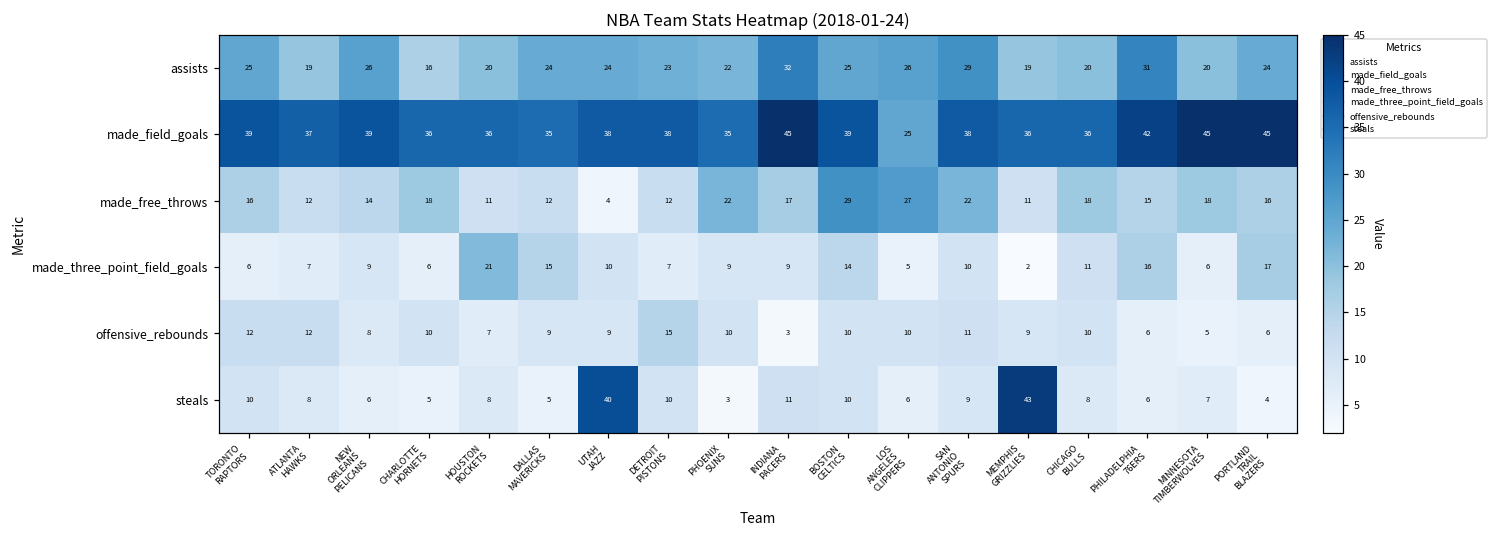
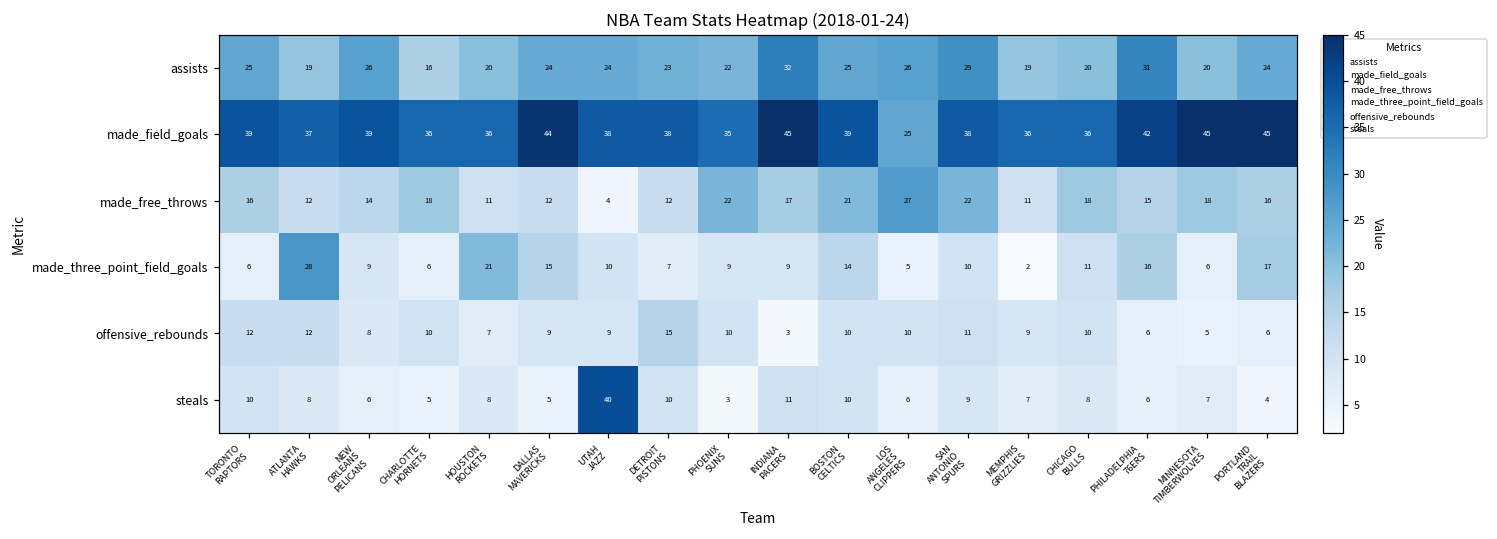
  {
    "assists": {
      "TORONTO RAPTORS": 25,
      "ATLANTA HAWKS": 19,
      "NEW ORLEANS PELICANS": 26,
      "CHARLOTTE HORNETS": 16,
      "HOUSTON ROCKETS": 20,
      "DALLAS MAVERICKS": 24,
      "UTAH JAZZ": 24,
      "DETROIT PISTONS": 23,
      "PHOENIX SUNS": 22,
      "INDIANA PACERS": 32,
      "BOSTON CELTICS": 25,
      "LOS ANGELES CLIPPERS": 26,
      "SAN ANTONIO SPURS": 29,
      "MEMPHIS GRIZZLIES": 19,
      "CHICAGO BULLS": 20,
      "PHILADELPHIA 76ERS": 31,
      "MINNESOTA TIMBERWOLVES": 20,
      "PORTLAND TRAIL BLAZERS": 24
    },
    "made_field_goals": {
      "TORONTO RAPTORS": 39,
      "ATLANTA HAWKS": 37,
      "NEW ORLEANS PELICANS": 39,
      "CHARLOTTE HORNETS": 36,
      "HOUSTON ROCKETS": 36,
-     "DALLAS MAVERICKS": 35,
+     "DALLAS MAVERICKS": 44,
      "UTAH JAZZ": 38,
      "DETROIT PISTONS": 38,
      "PHOENIX SUNS": 35,
      "INDIANA PACERS": 45,
      "BOSTON CELTICS": 39,
      "LOS ANGELES CLIPPERS": 25,
      "SAN ANTONIO SPURS": 38,
      "MEMPHIS GRIZZLIES": 36,
      "CHICAGO BULLS": 36,
      "PHILADELPHIA 76ERS": 42,
      "MINNESOTA TIMBERWOLVES": 45,
      "PORTLAND TRAIL BLAZERS": 45
    },
    "made_free_throws": {
      "TORONTO RAPTORS": 16,
      "ATLANTA HAWKS": 12,
      "NEW ORLEANS PELICANS": 14,
      "CHARLOTTE HORNETS": 18,
      "HOUSTON ROCKETS": 11,
      "DALLAS MAVERICKS": 12,
      "UTAH JAZZ": 4,
      "DETROIT PISTONS": 12,
      "PHOENIX SUNS": 22,
      "INDIANA PACERS": 17,
-     "BOSTON CELTICS": 29,
+     "BOSTON CELTICS": 21,
      "LOS ANGELES CLIPPERS": 27,
      "SAN ANTONIO SPURS": 22,
      "MEMPHIS GRIZZLIES": 11,
      "CHICAGO BULLS": 18,
      "PHILADELPHIA 76ERS": 15,
      "MINNESOTA TIMBERWOLVES": 18,
      "PORTLAND TRAIL BLAZERS": 16
    },
    "made_three_point_field_goals": {
      "TORONTO RAPTORS": 6,
-     "ATLANTA HAWKS": 7,
+     "ATLANTA HAWKS": 28,
      "NEW ORLEANS PELICANS": 9,
      "CHARLOTTE HORNETS": 6,
      "HOUSTON ROCKETS": 21,
      "DALLAS MAVERICKS": 15,
      "UTAH JAZZ": 10,
      "DETROIT PISTONS": 7,
      "PHOENIX SUNS": 9,
      "INDIANA PACERS": 9,
      "BOSTON CELTICS": 14,
      "LOS ANGELES CLIPPERS": 5,
      "SAN ANTONIO SPURS": 10,
      "MEMPHIS GRIZZLIES": 2,
      "CHICAGO BULLS": 11,
      "PHILADELPHIA 76ERS": 16,
      "MINNESOTA TIMBERWOLVES": 6,
      "PORTLAND TRAIL BLAZERS": 17
    },
    "offensive_rebounds": {
      "TORONTO RAPTORS": 12,
      "ATLANTA HAWKS": 12,
      "NEW ORLEANS PELICANS": 8,
      "CHARLOTTE HORNETS": 10,
      "HOUSTON ROCKETS": 7,
      "DALLAS MAVERICKS": 9,
      "UTAH JAZZ": 9,
      "DETROIT PISTONS": 15,
      "PHOENIX SUNS": 10,
      "INDIANA PACERS": 3,
      "BOSTON CELTICS": 10,
      "LOS ANGELES CLIPPERS": 10,
      "SAN ANTONIO SPURS": 11,
      "MEMPHIS GRIZZLIES": 9,
      "CHICAGO BULLS": 10,
      "PHILADELPHIA 76ERS": 6,
      "MINNESOTA TIMBERWOLVES": 5,
      "PORTLAND TRAIL BLAZERS": 6
    },
    "steals": {
      "TORONTO RAPTORS": 10,
      "ATLANTA HAWKS": 8,
      "NEW ORLEANS PELICANS": 6,
      "CHARLOTTE HORNETS": 5,
      "HOUSTON ROCKETS": 8,
      "DALLAS MAVERICKS": 5,
      "UTAH JAZZ": 40,
      "DETROIT PISTONS": 10,
      "PHOENIX SUNS": 3,
      "INDIANA PACERS": 11,
      "BOSTON CELTICS": 10,
      "LOS ANGELES CLIPPERS": 6,
      "SAN ANTONIO SPURS": 9,
-     "MEMPHIS GRIZZLIES": 43,
+     "MEMPHIS GRIZZLIES": 7,
      "CHICAGO BULLS": 8,
      "PHILADELPHIA 76ERS": 6,
      "MINNESOTA TIMBERWOLVES": 7,
      "PORTLAND TRAIL BLAZERS": 4
    }
  }
